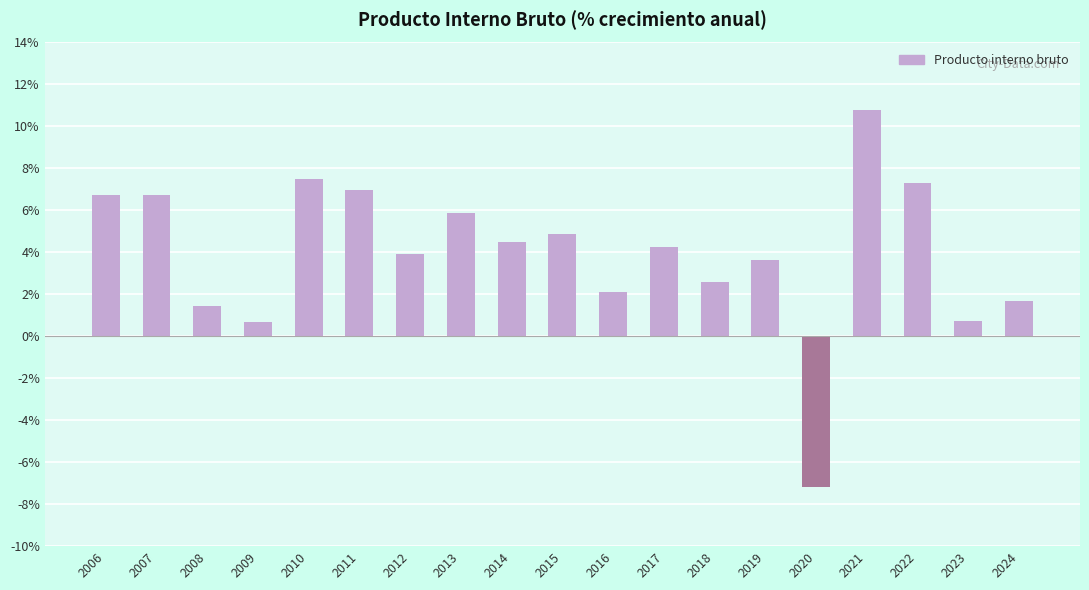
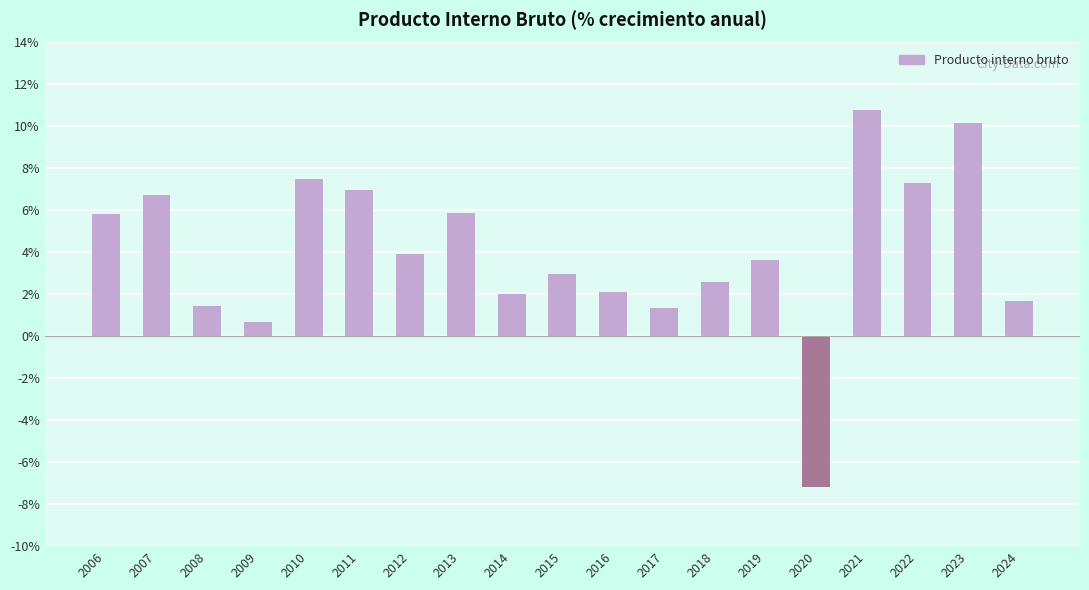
  {
-   "2006": "6.7%",
+   "2006": "5.8%",
    "2007": "6.7%",
    "2008": "1.4%",
    "2009": "0.7%",
    "2010": "7.5%",
    "2011": "6.9%",
    "2012": "3.9%",
    "2013": "5.9%",
-   "2014": "4.5%",
-   "2015": "4.9%",
+   "2014": "2.0%",
+   "2015": "3.0%",
    "2016": "2.1%",
-   "2017": "4.2%",
+   "2017": "1.4%",
    "2018": "2.6%",
    "2019": "3.6%",
    "2020": "-7.2%",
    "2021": "10.8%",
    "2022": "7.3%",
-   "2023": "0.7%",
+   "2023": "10.1%",
    "2024": "1.7%"
  }
